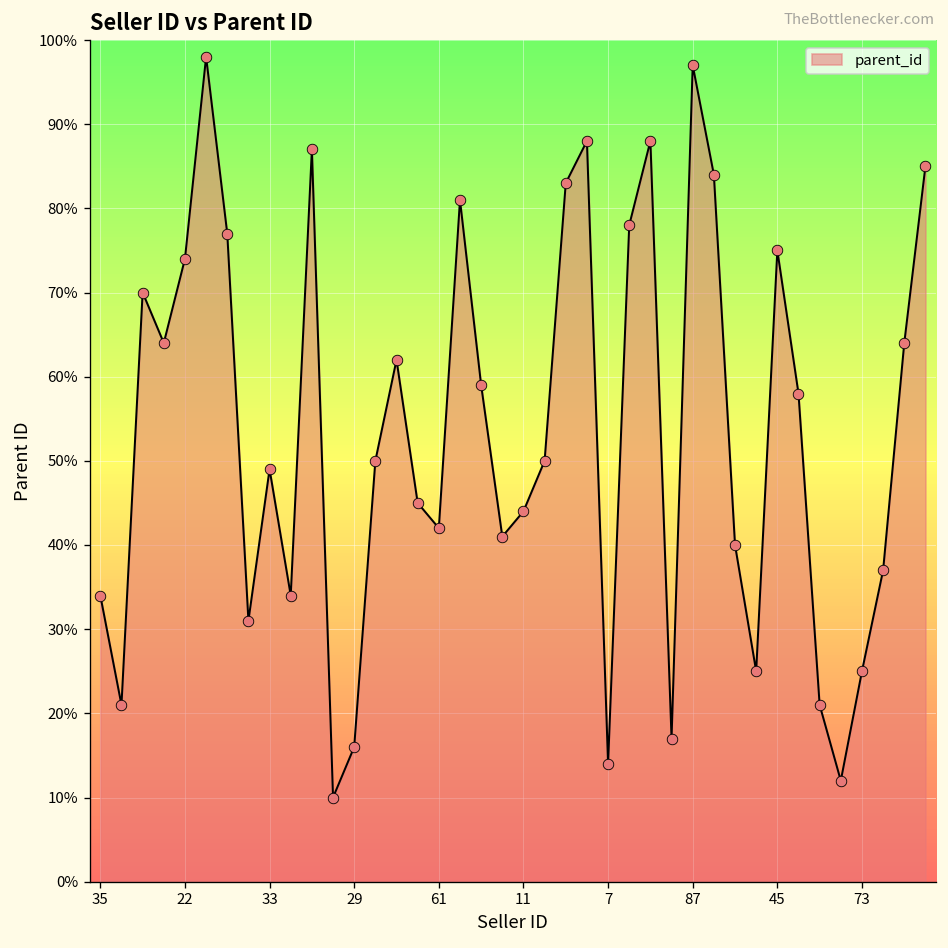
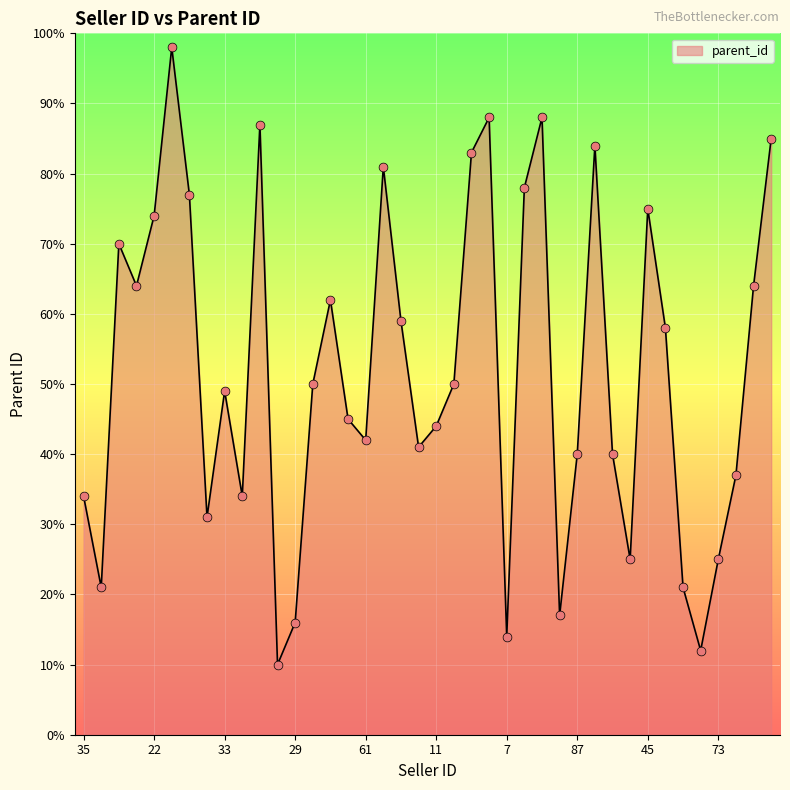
  {
    "61": "42%",
-   "87": "97%",
+   "87": "40%",
    "45": "75%",
    "73": "25%"
  }
